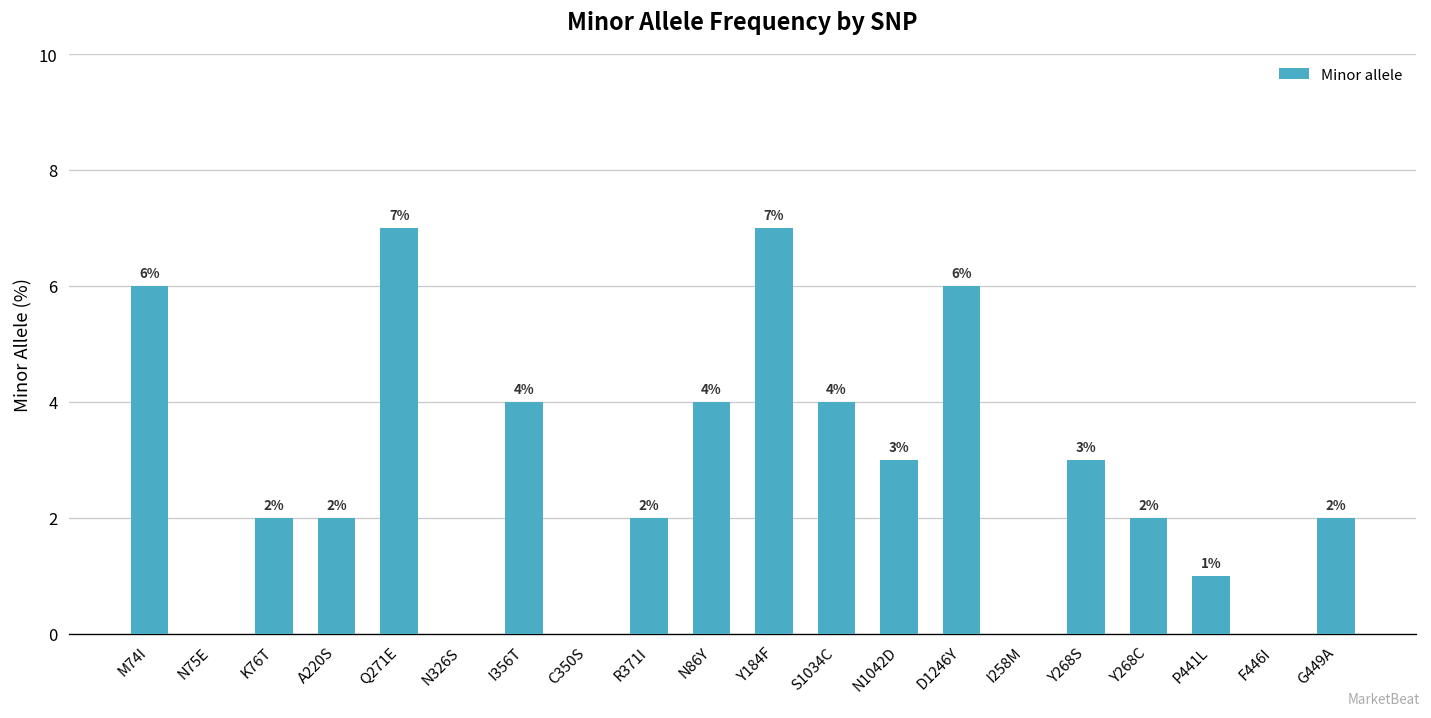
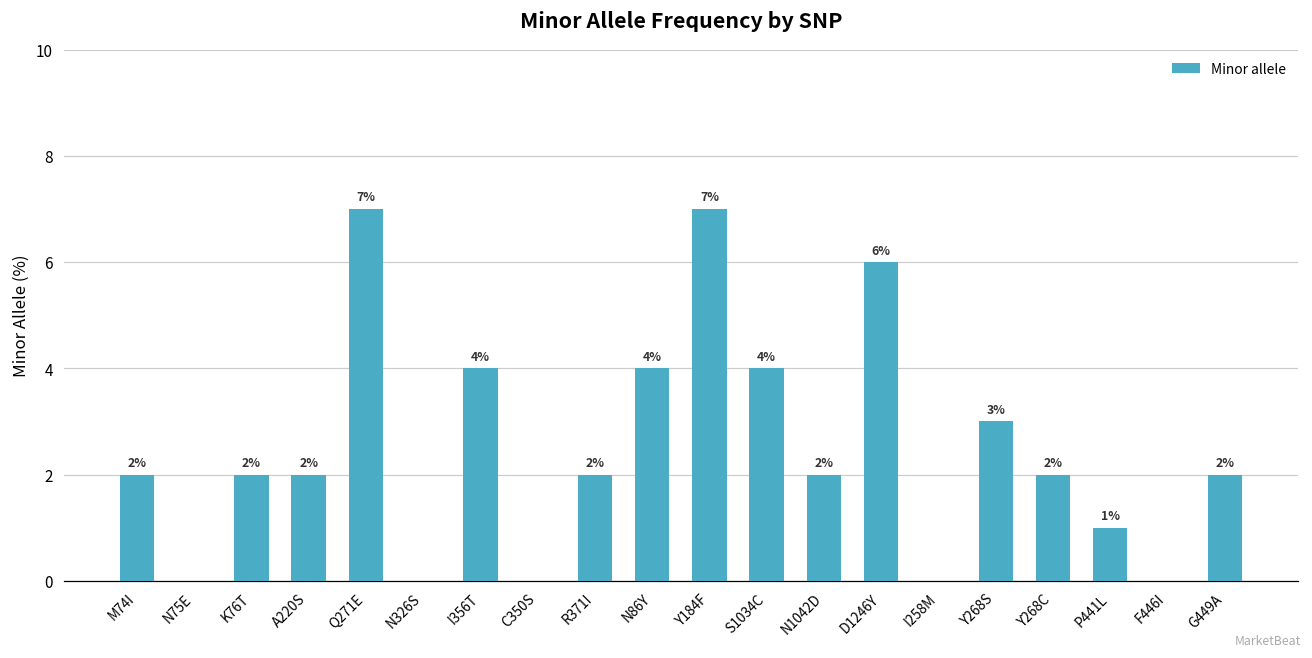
  {
-   "M74I": "6%",
+   "M74I": "2%",
    "K76T": "2%",
    "A220S": "2%",
    "Q271E": "7%",
    "I356T": "4%",
    "R371I": "2%",
    "N86Y": "4%",
    "Y184F": "7%",
    "S1034C": "4%",
-   "N1042D": "3%",
+   "N1042D": "2%",
    "D1246Y": "6%",
    "Y268S": "3%",
    "Y268C": "2%",
    "P441L": "1%",
    "G449A": "2%"
  }
